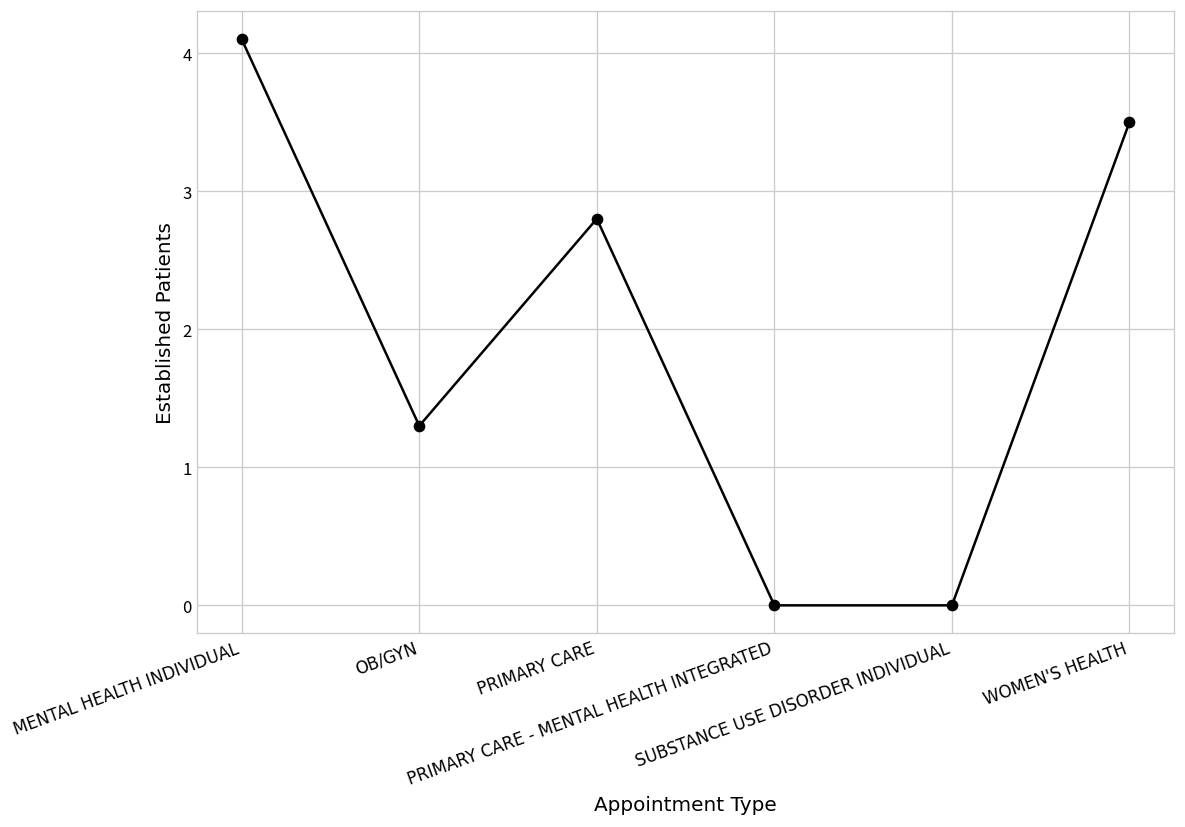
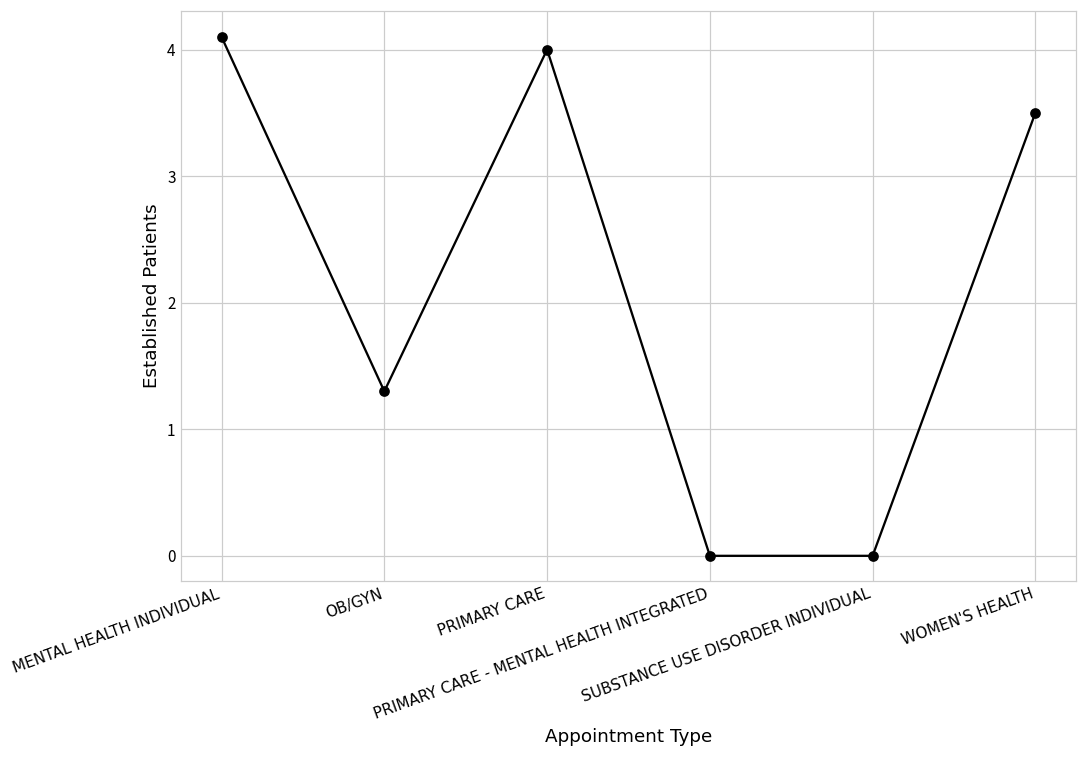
  {
    "MENTAL HEALTH INDIVIDUAL": 4.1,
    "OB/GYN": 1.3,
-   "PRIMARY CARE": 2.8,
+   "PRIMARY CARE": 4.0,
    "PRIMARY CARE - MENTAL HEALTH INTEGRATED": 0.0,
    "SUBSTANCE USE DISORDER INDIVIDUAL": 0.0,
    "WOMEN'S HEALTH": 3.5
  }
